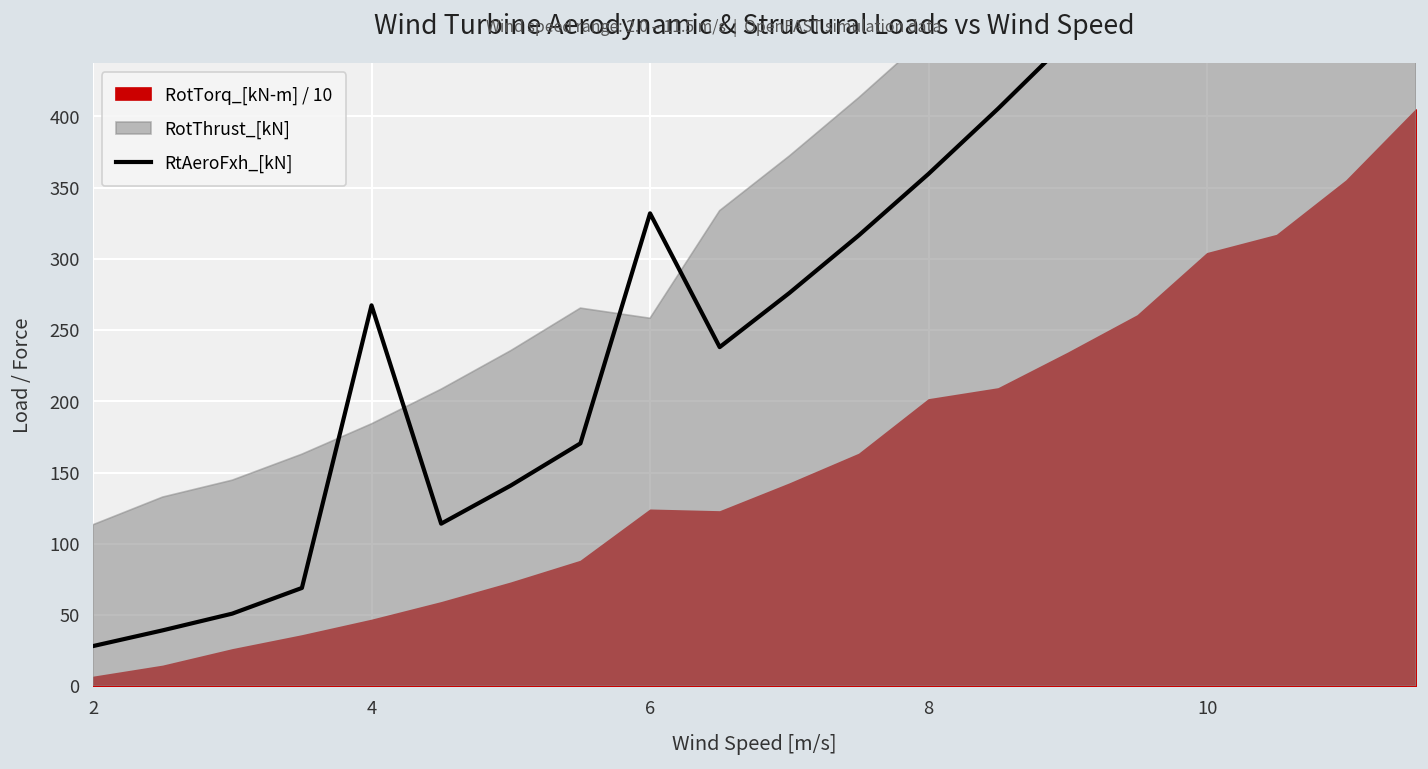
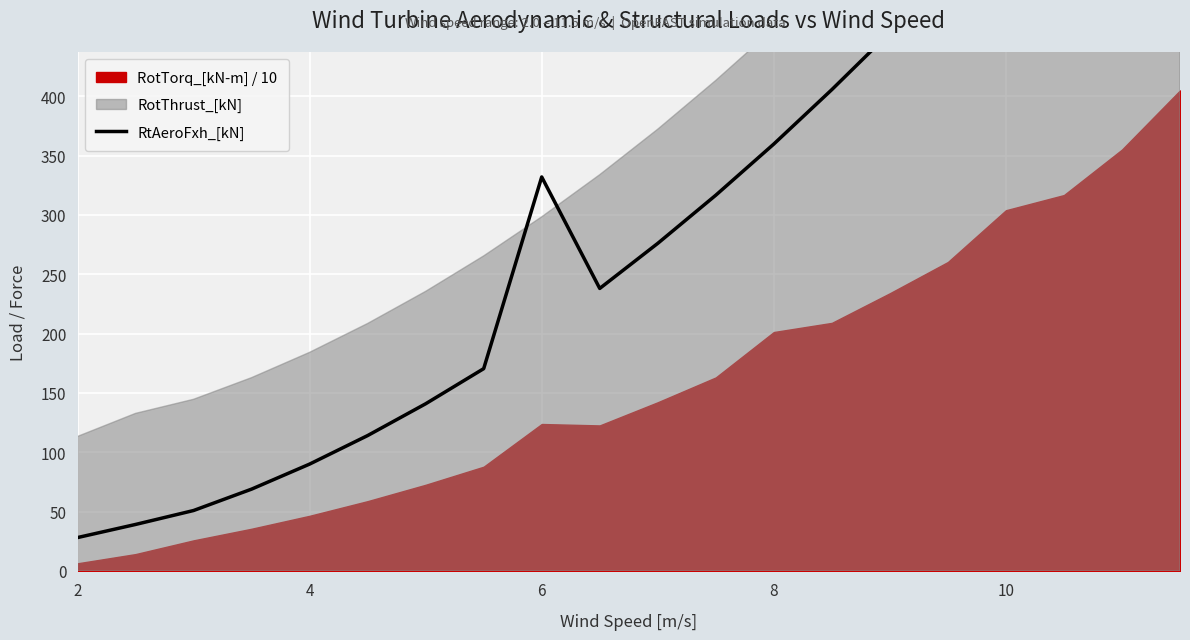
  {
    "RtAeroFxh_[kN]": {
      "2": 28,
-     "4": 267,
+     "4": 90,
      "6": 332,
      "8": 360
    },
    "RotTorq_[kN-m] / 10": {
      "2": 6,
      "4": 46,
      "6": 124,
      "8": 201,
      "10": 304
    },
    "RotThrust_[kN]": {
      "2": 113,
      "4": 184,
-     "6": 258
+     "6": 298
    }
  }
